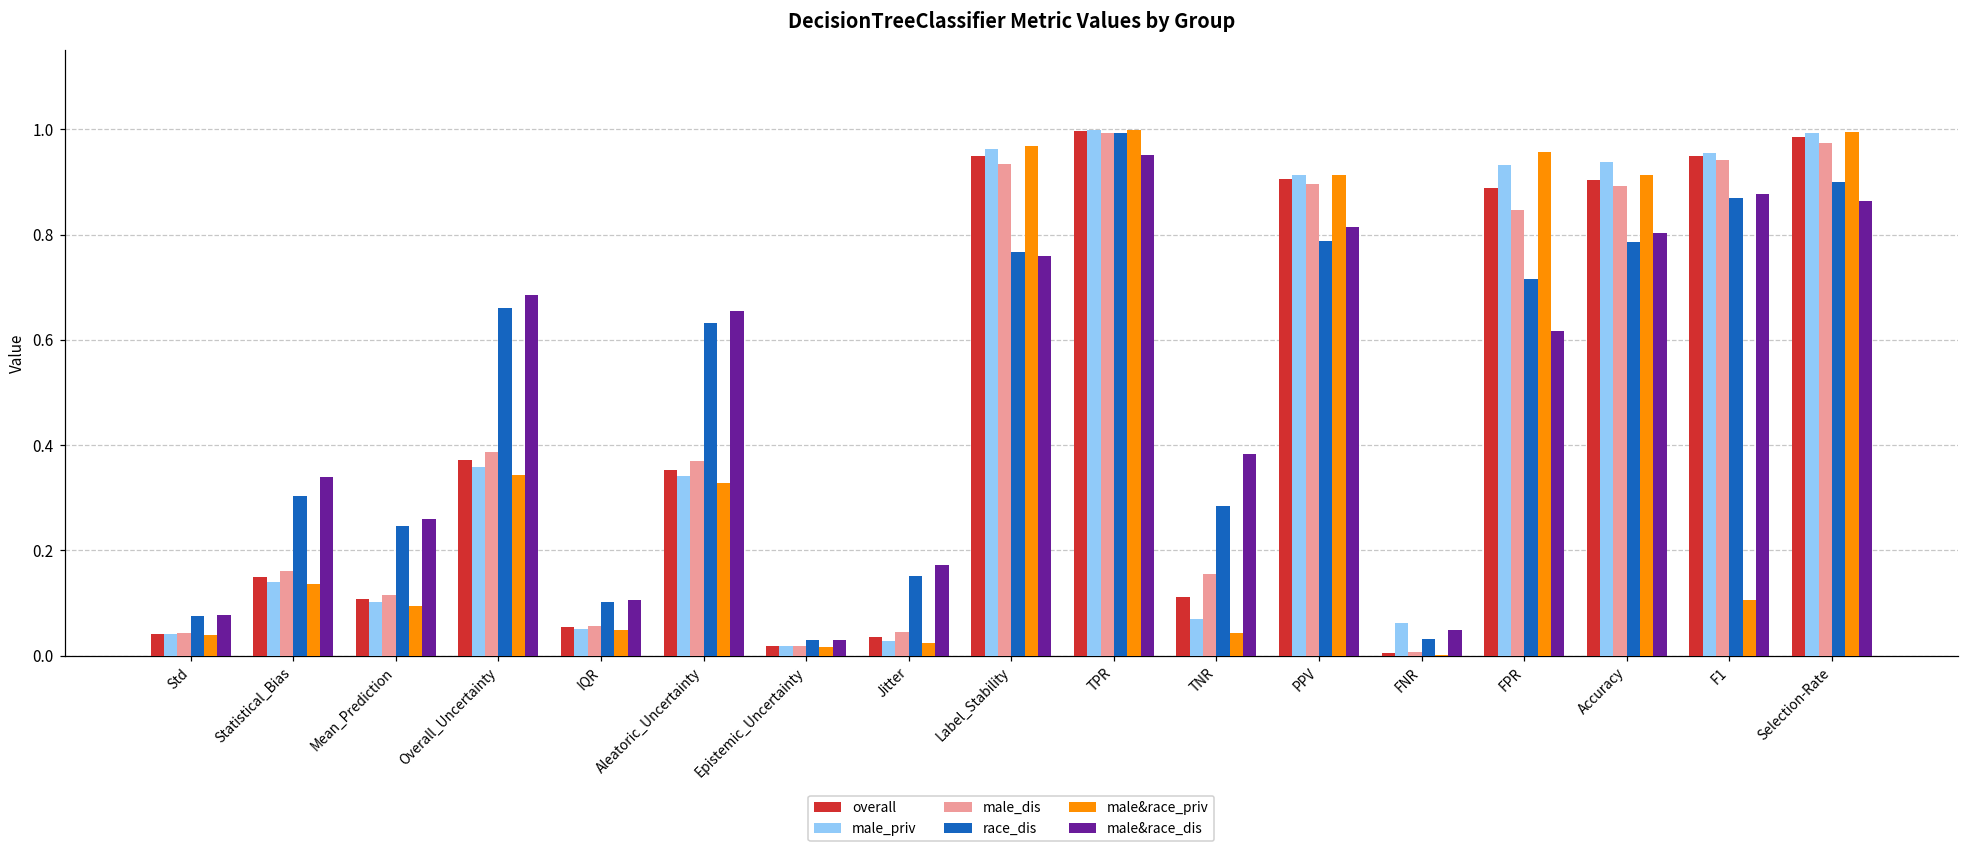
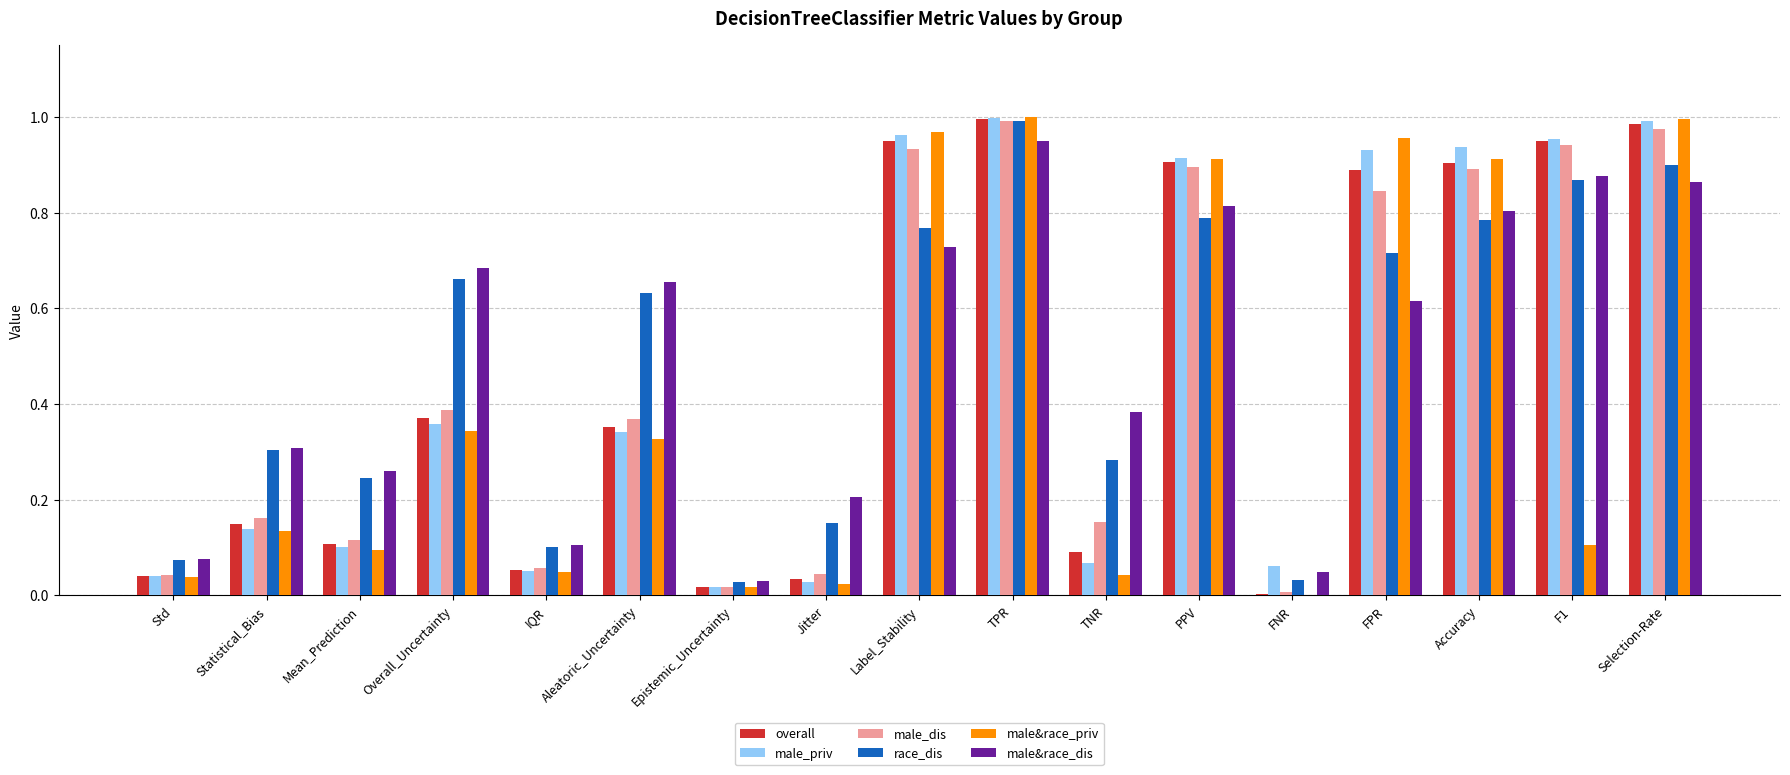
  {
    "overall": {
      "Std": 0.04,
      "Statistical_Bias": 0.15,
      "Mean_Prediction": 0.11,
      "Overall_Uncertainty": 0.37,
      "IQR": 0.05,
      "Aleatoric_Uncertainty": 0.35,
      "Epistemic_Uncertainty": 0.02,
      "Jitter": 0.03,
      "Label_Stability": 0.95,
      "TPR": 1.00,
-     "TNR": 0.11,
+     "TNR": 0.09,
      "PPV": 0.91,
      "FPR": 0.89,
      "Accuracy": 0.90,
      "F1": 0.95,
      "Selection-Rate": 0.98
    },
    "male_priv": {
      "Std": 0.04,
      "Statistical_Bias": 0.14,
      "Mean_Prediction": 0.10,
      "Overall_Uncertainty": 0.36,
      "IQR": 0.05,
      "Aleatoric_Uncertainty": 0.34,
      "Epistemic_Uncertainty": 0.02,
      "Jitter": 0.03,
      "Label_Stability": 0.96,
      "TPR": 1.00,
      "TNR": 0.07,
      "PPV": 0.91,
      "FNR": 0.06,
      "FPR": 0.93,
      "Accuracy": 0.94,
      "F1": 0.95,
      "Selection-Rate": 0.99
    },
    "male_dis": {
      "Std": 0.04,
      "Statistical_Bias": 0.16,
      "Mean_Prediction": 0.12,
      "Overall_Uncertainty": 0.39,
      "IQR": 0.06,
      "Aleatoric_Uncertainty": 0.37,
      "Epistemic_Uncertainty": 0.02,
      "Jitter": 0.04,
      "Label_Stability": 0.93,
      "TPR": 0.99,
      "TNR": 0.15,
      "PPV": 0.90,
      "FNR": 0.01,
      "FPR": 0.85,
      "Accuracy": 0.89,
      "F1": 0.94,
      "Selection-Rate": 0.97
    },
    "race_dis": {
      "Std": 0.07,
      "Statistical_Bias": 0.30,
      "Mean_Prediction": 0.25,
      "Overall_Uncertainty": 0.66,
      "IQR": 0.10,
      "Aleatoric_Uncertainty": 0.63,
      "Epistemic_Uncertainty": 0.03,
      "Jitter": 0.15,
      "Label_Stability": 0.77,
      "TPR": 0.99,
      "TNR": 0.28,
      "PPV": 0.79,
      "FNR": 0.03,
      "FPR": 0.72,
      "Accuracy": 0.79,
      "F1": 0.87,
      "Selection-Rate": 0.90
    },
    "male&race_priv": {
      "Std": 0.04,
      "Statistical_Bias": 0.13,
      "Mean_Prediction": 0.09,
      "Overall_Uncertainty": 0.34,
      "IQR": 0.05,
      "Aleatoric_Uncertainty": 0.33,
      "Epistemic_Uncertainty": 0.02,
      "Jitter": 0.02,
      "Label_Stability": 0.97,
      "TPR": 1.00,
      "TNR": 0.04,
      "PPV": 0.91,
      "FPR": 0.96,
      "Accuracy": 0.91,
      "F1": 0.11,
      "Selection-Rate": 1.00
    },
    "male&race_dis": {
      "Std": 0.08,
-     "Statistical_Bias": 0.34,
+     "Statistical_Bias": 0.31,
      "Mean_Prediction": 0.26,
      "Overall_Uncertainty": 0.69,
      "IQR": 0.10,
      "Aleatoric_Uncertainty": 0.66,
      "Epistemic_Uncertainty": 0.03,
-     "Jitter": 0.17,
-     "Label_Stability": 0.76,
+     "Jitter": 0.21,
+     "Label_Stability": 0.73,
      "TPR": 0.95,
      "TNR": 0.38,
      "PPV": 0.81,
      "FNR": 0.05,
      "FPR": 0.62,
      "Accuracy": 0.80,
      "F1": 0.88,
      "Selection-Rate": 0.86
    }
  }
